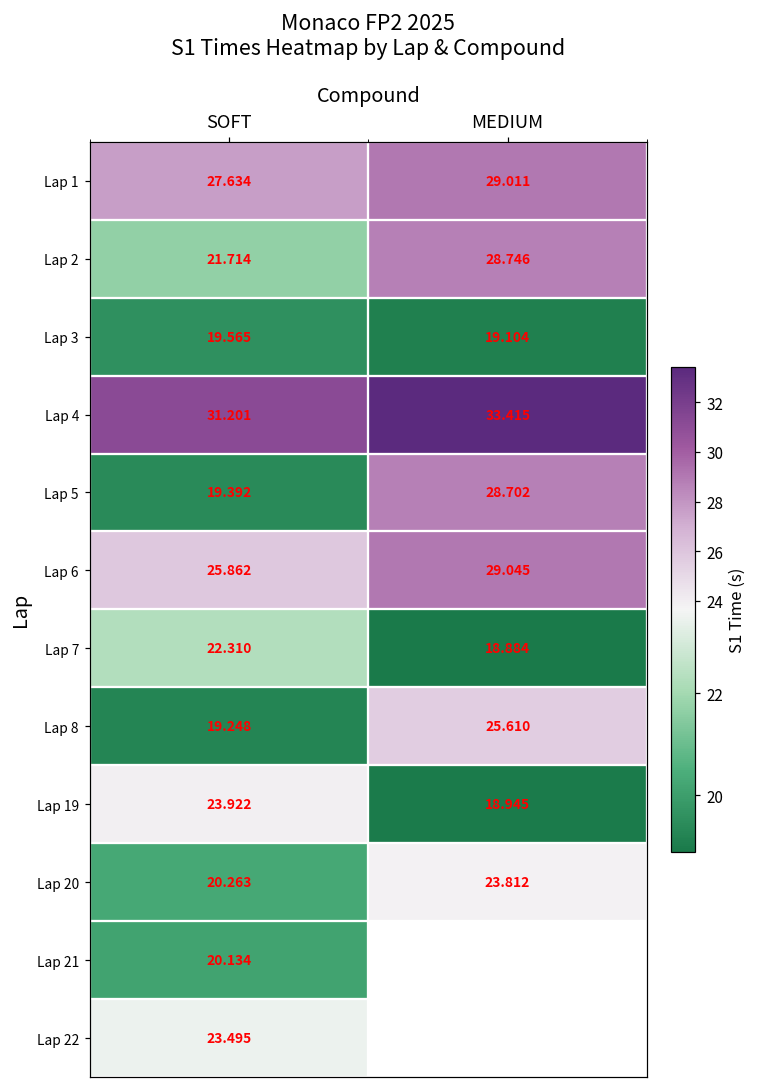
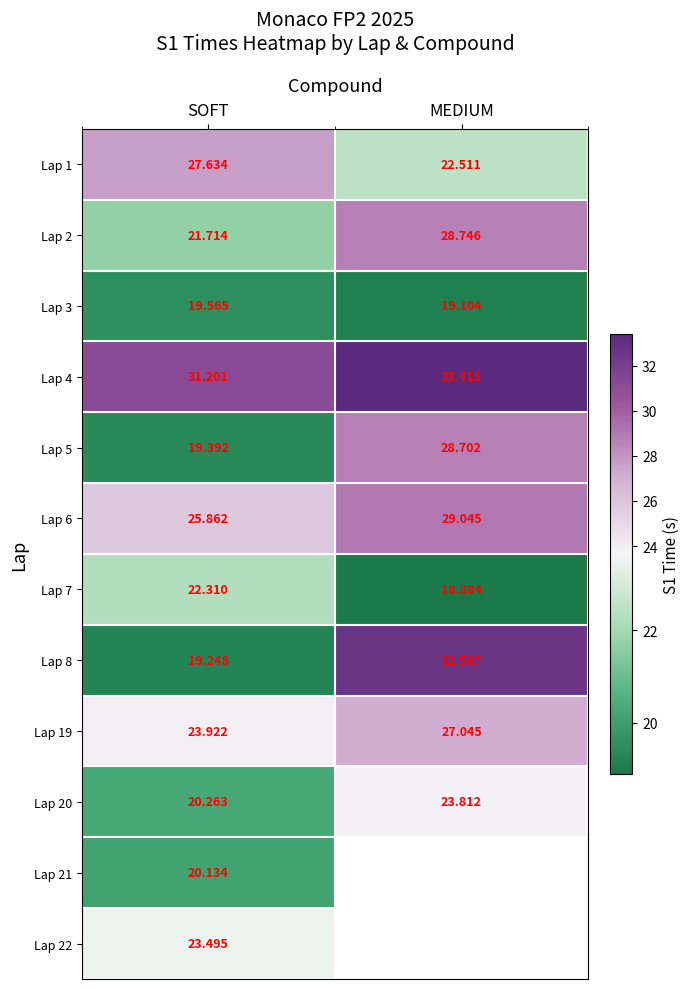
  {
    "Lap 1": {
      "SOFT": 27.634,
-     "MEDIUM": 29.011
+     "MEDIUM": 22.511
    },
    "Lap 2": {
      "SOFT": 21.714,
      "MEDIUM": 28.746
    },
    "Lap 3": {
      "SOFT": 19.565,
      "MEDIUM": 19.104
    },
    "Lap 4": {
      "SOFT": 31.201,
      "MEDIUM": 33.415
    },
    "Lap 5": {
      "SOFT": 19.392,
      "MEDIUM": 28.702
    },
    "Lap 6": {
      "SOFT": 25.862,
      "MEDIUM": 29.045
    },
    "Lap 7": {
      "SOFT": 22.310,
      "MEDIUM": 18.884
    },
    "Lap 8": {
      "SOFT": 19.248,
-     "MEDIUM": 25.610
+     "MEDIUM": 32.587
    },
    "Lap 19": {
      "SOFT": 23.922,
-     "MEDIUM": 18.945
+     "MEDIUM": 27.045
    },
    "Lap 20": {
      "SOFT": 20.263,
      "MEDIUM": 23.812
    },
    "Lap 21": {
      "SOFT": 20.134
    },
    "Lap 22": {
      "SOFT": 23.495
    }
  }
